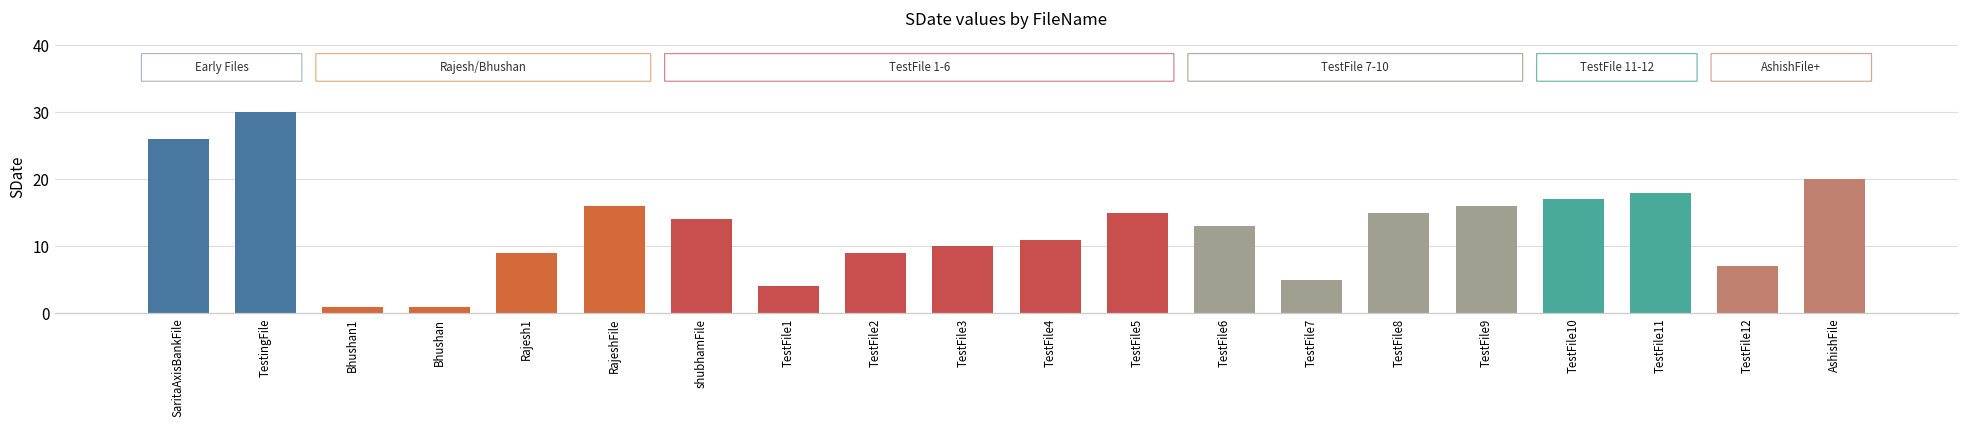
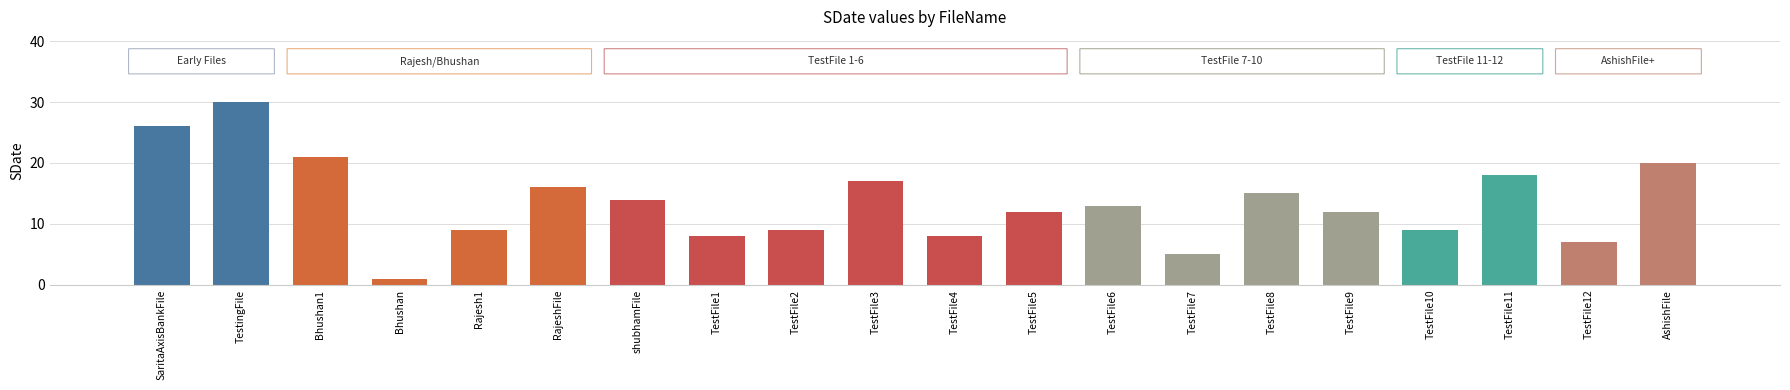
  {
    "SaritaAxisBankFile": 26,
    "TestingFile": 30,
-   "Bhushan1": 1,
+   "Bhushan1": 21,
    "Bhushan": 1,
    "Rajesh1": 9,
    "RajeshFile": 16,
    "shubhamFile": 14,
-   "TestFile1": 4,
+   "TestFile1": 8,
    "TestFile2": 9,
-   "TestFile3": 10,
-   "TestFile4": 11,
-   "TestFile5": 15,
+   "TestFile3": 17,
+   "TestFile4": 8,
+   "TestFile5": 12,
    "TestFile6": 13,
    "TestFile7": 5,
    "TestFile8": 15,
-   "TestFile9": 16,
-   "TestFile10": 17,
+   "TestFile9": 12,
+   "TestFile10": 9,
    "TestFile11": 18,
    "TestFile12": 7,
    "AshishFile": 20
  }
